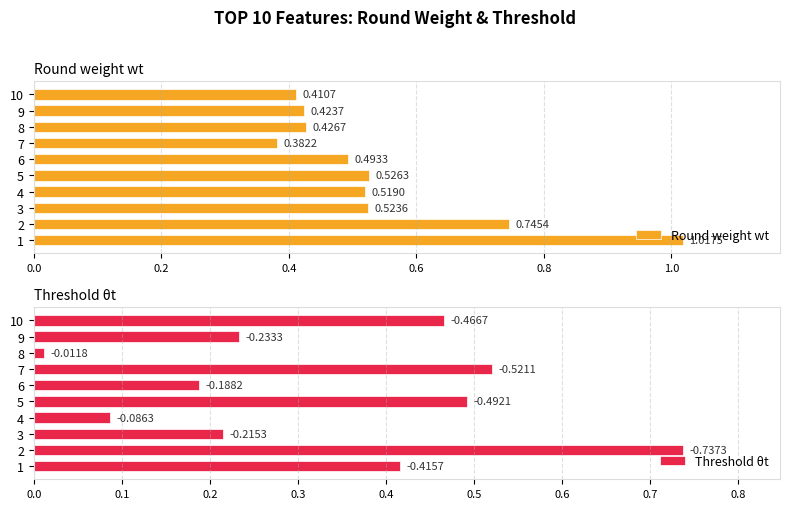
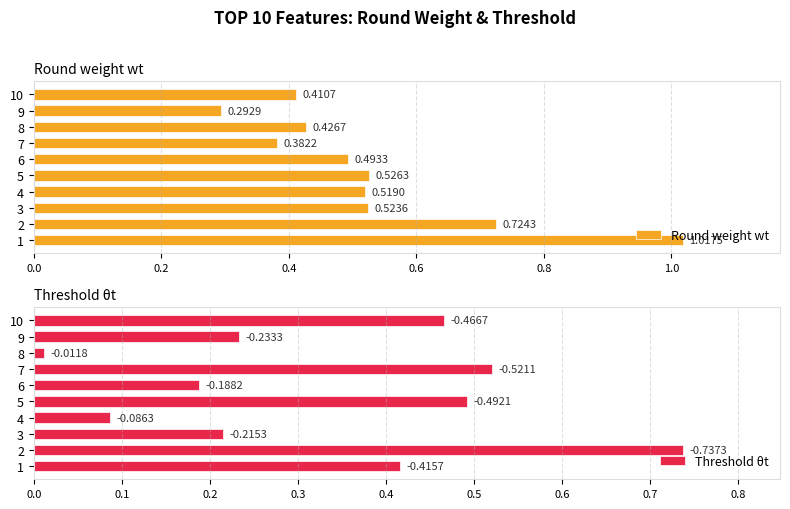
  {
    "Round weight wt": {
      "10": 0.4107,
-     "9": 0.4237,
+     "9": 0.2929,
      "8": 0.4267,
      "7": 0.3822,
      "6": 0.4933,
      "5": 0.5263,
      "4": 0.5190,
      "3": 0.5236,
-     "2": 0.7454,
+     "2": 0.7243,
      "1": 1.0175
    }
  }
